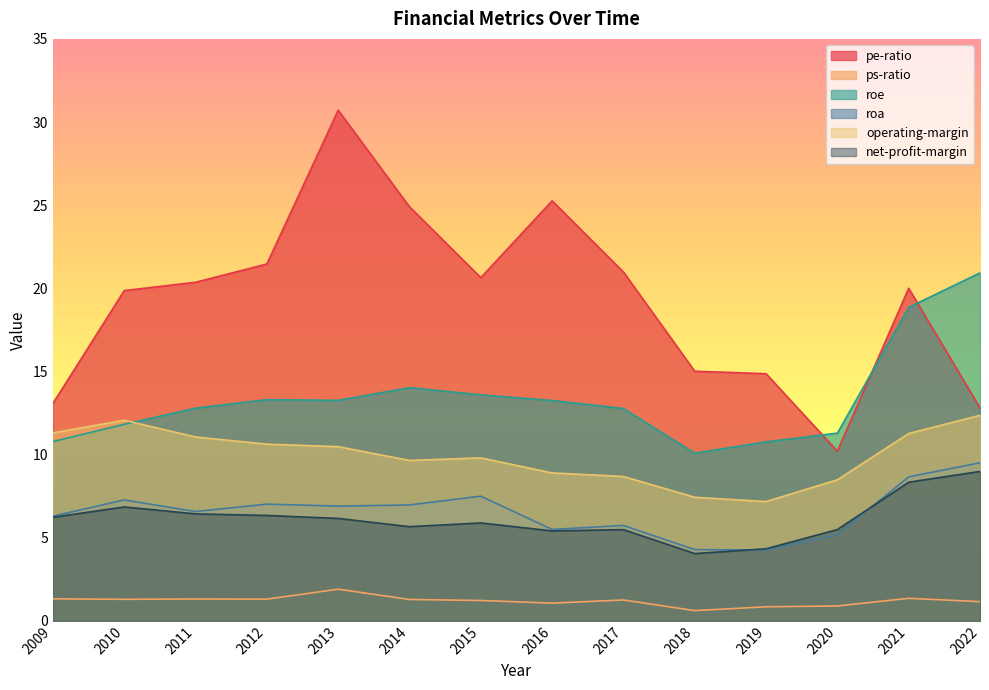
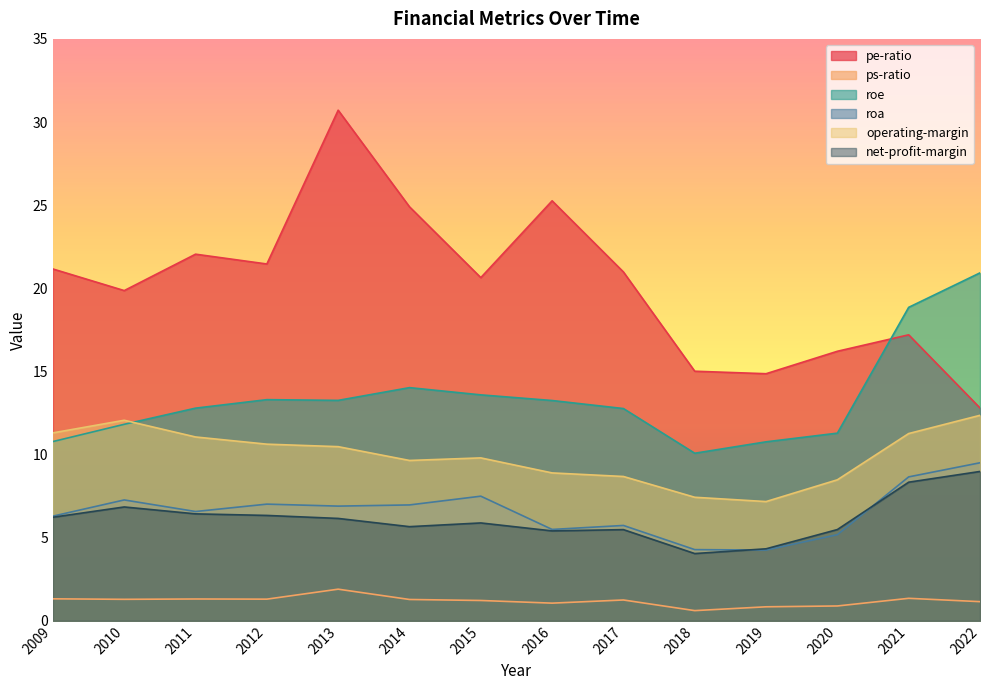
  {
    "pe-ratio": {
-     "2009": 13.1,
+     "2009": 21.2,
      "2010": 19.9,
-     "2011": 20.4,
+     "2011": 22.1,
      "2012": 21.5,
      "2013": 30.7,
      "2014": 24.9,
      "2015": 20.6,
      "2016": 25.3,
      "2017": 21.0,
      "2018": 15.0,
      "2019": 14.9,
-     "2020": 10.2,
-     "2021": 20.0,
+     "2020": 16.2,
+     "2021": 17.2,
      "2022": 12.8
    }
  }
